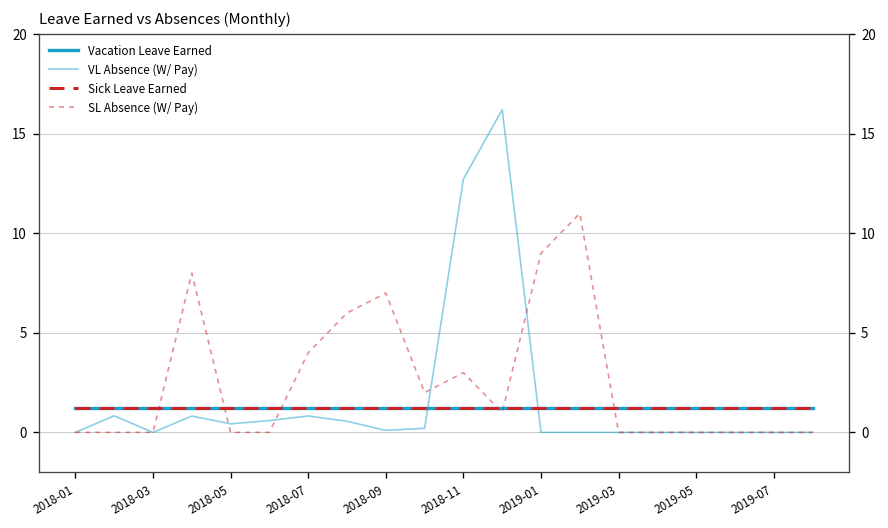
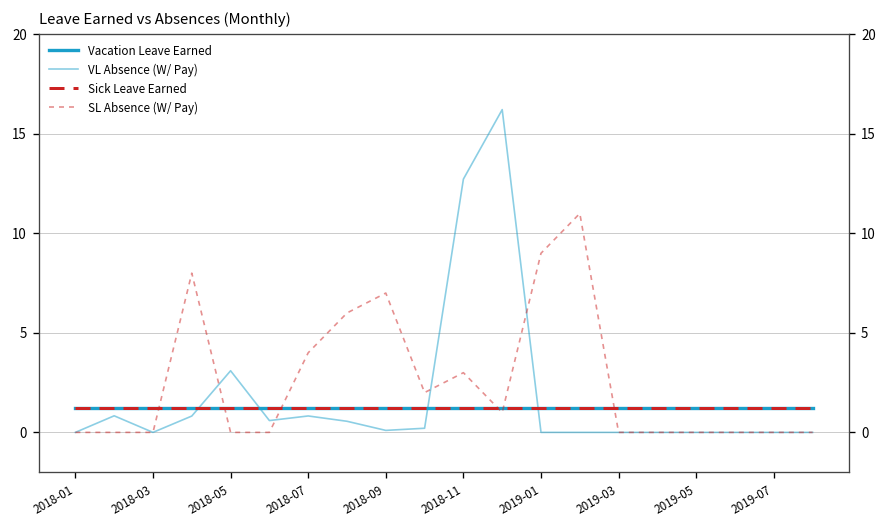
  {
    "VL Absence (W/ Pay)": {
      "2018-01": 0.0,
      "2018-03": 0.0,
-     "2018-05": 0.4,
+     "2018-05": 3.1,
      "2018-07": 0.8,
      "2018-09": 0.1,
      "2018-11": 12.7,
      "2019-01": 0.0,
      "2019-03": 0.0,
      "2019-05": 0.0,
      "2019-07": 0.0
    }
  }
